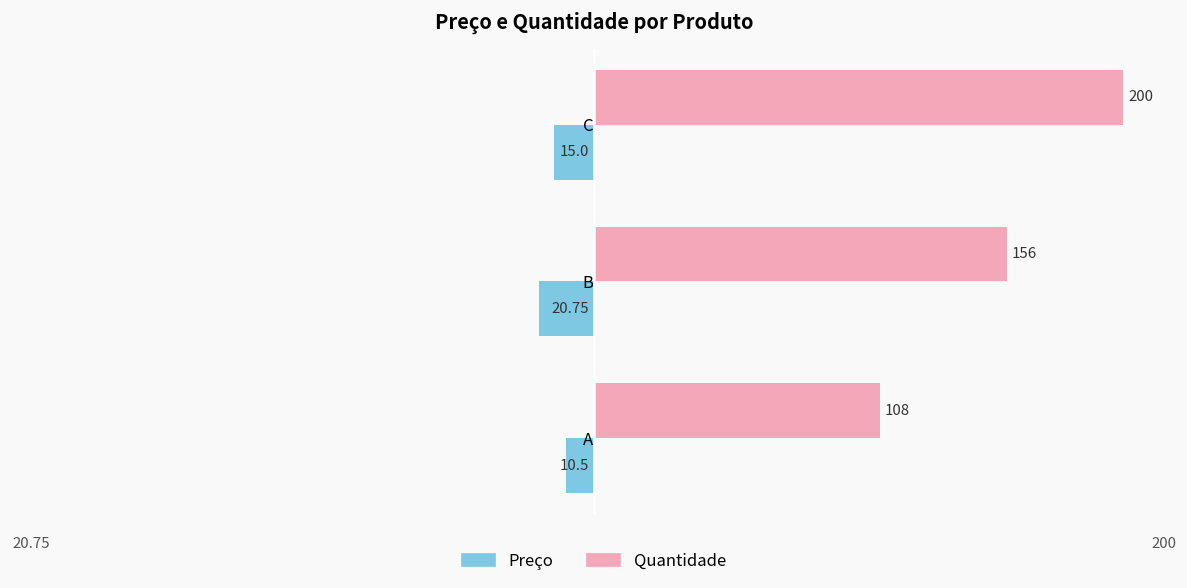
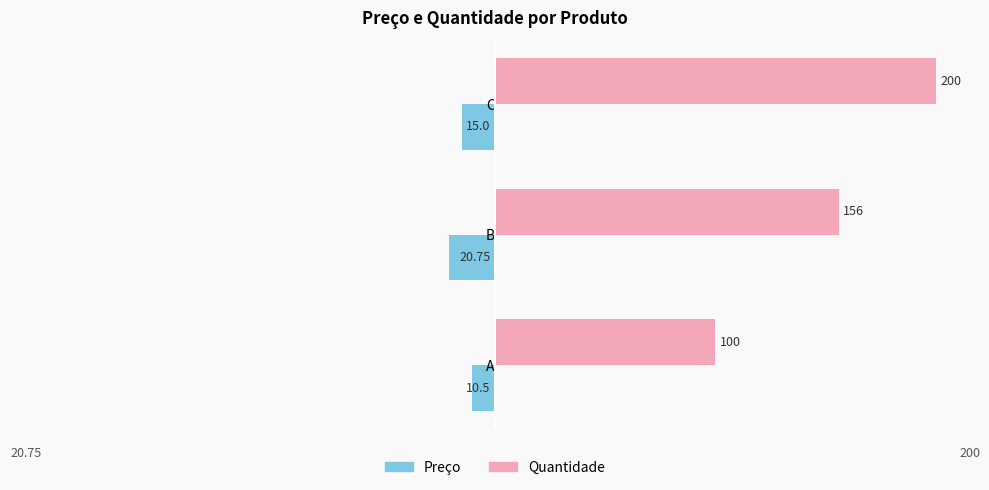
  {
    "Quantidade": {
      "C": 200,
      "B": 156,
-     "A": 108
+     "A": 100
    }
  }
